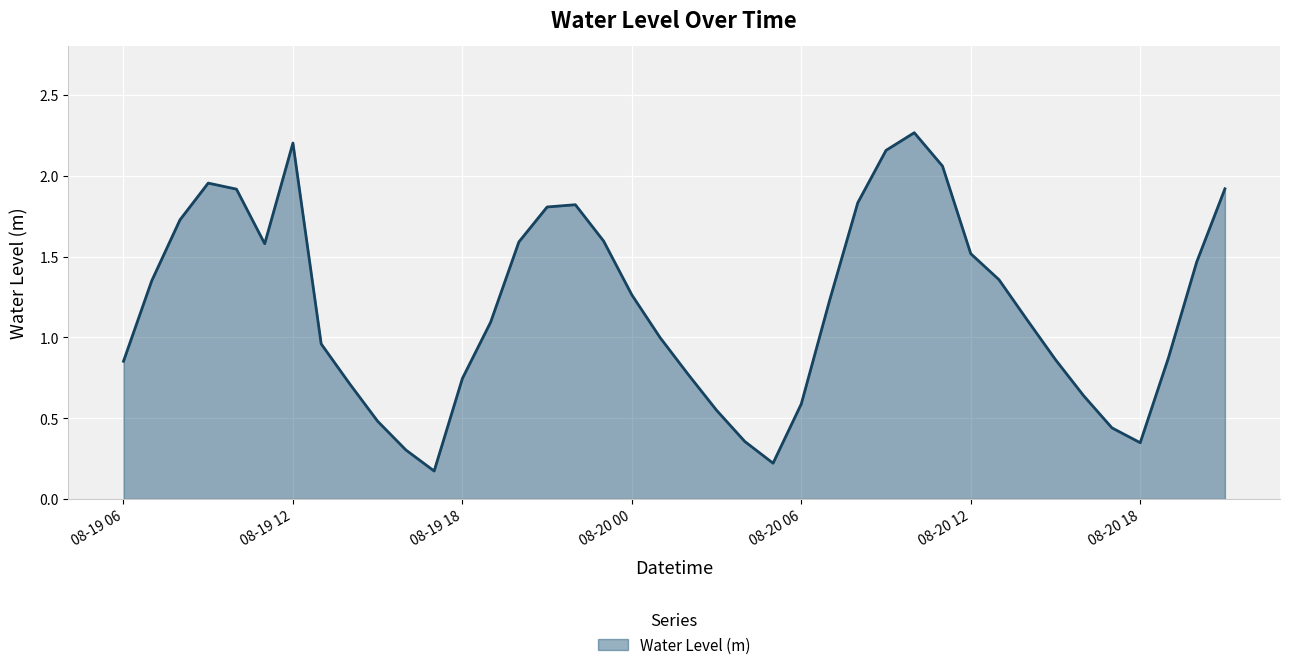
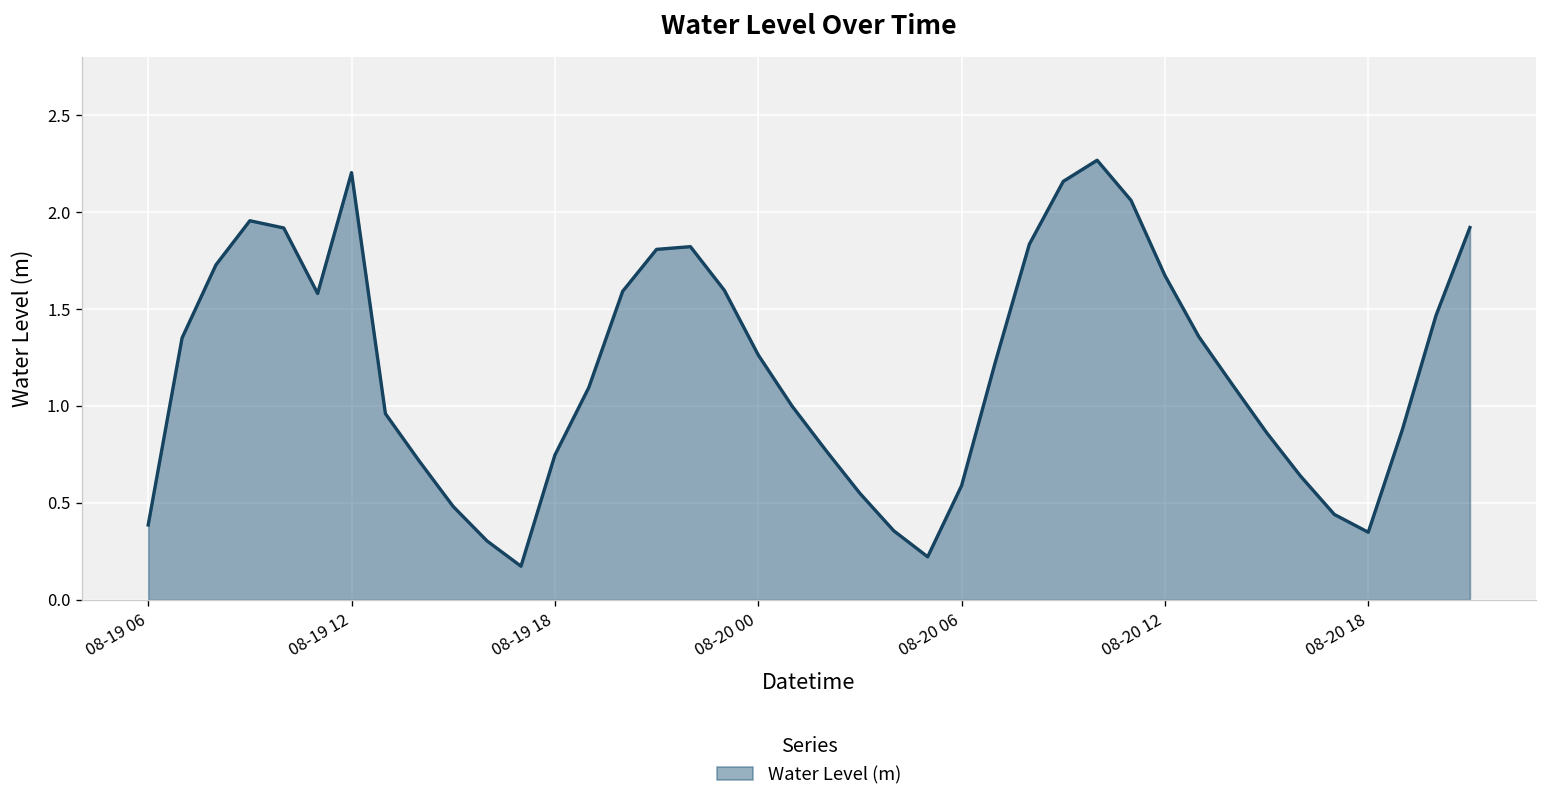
  {
-   "08-19 06": 0.85,
+   "08-19 06": 0.39,
    "08-19 12": 2.20,
    "08-19 18": 0.75,
    "08-20 00": 1.26,
    "08-20 06": 0.59,
-   "08-20 12": 1.52,
+   "08-20 12": 1.67,
    "08-20 18": 0.35
  }
